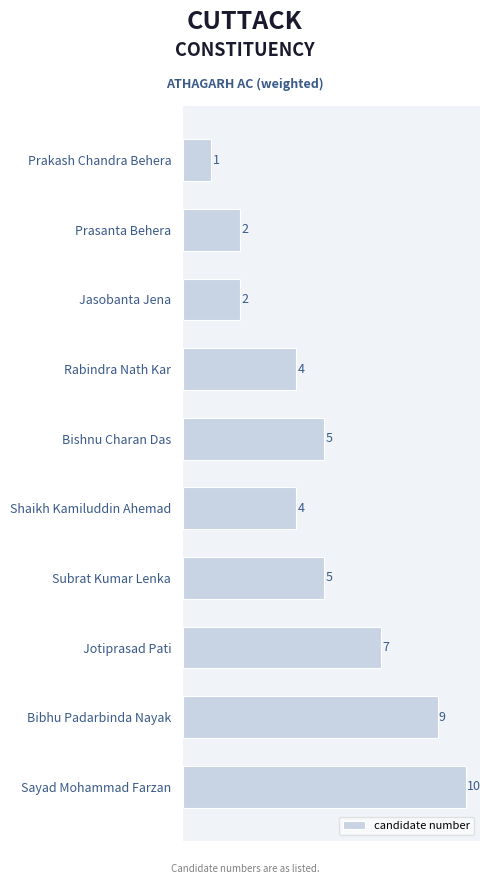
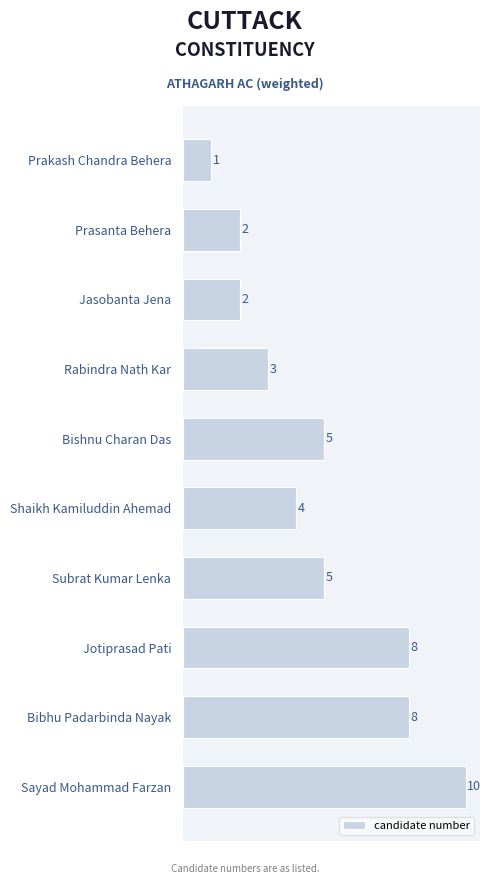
  {
    "Prakash Chandra Behera": 1,
    "Prasanta Behera": 2,
    "Jasobanta Jena": 2,
-   "Rabindra Nath Kar": 4,
+   "Rabindra Nath Kar": 3,
    "Bishnu Charan Das": 5,
    "Shaikh Kamiluddin Ahemad": 4,
    "Subrat Kumar Lenka": 5,
-   "Jotiprasad Pati": 7,
-   "Bibhu Padarbinda Nayak": 9,
+   "Jotiprasad Pati": 8,
+   "Bibhu Padarbinda Nayak": 8,
    "Sayad Mohammad Farzan": 10
  }
